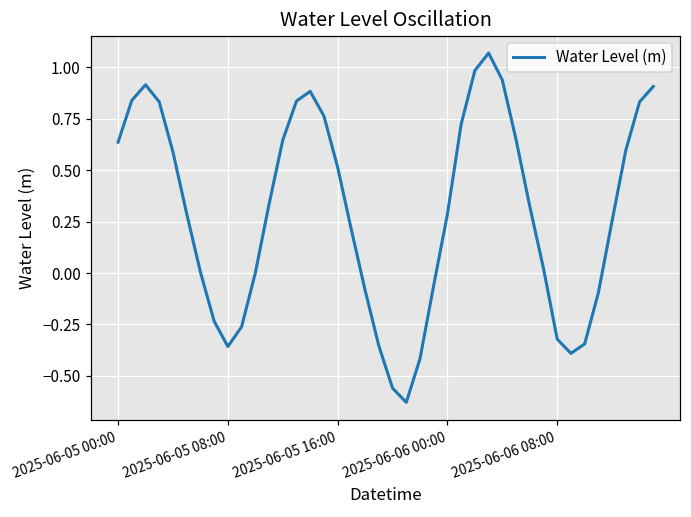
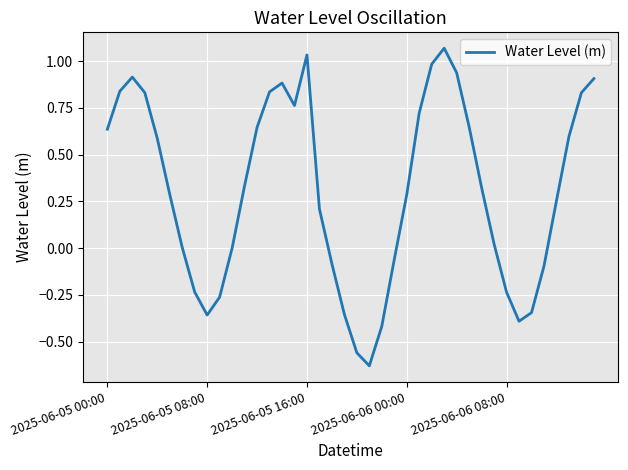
  {
    "2025-06-05 00:00": 0.64,
    "2025-06-05 08:00": -0.36,
-   "2025-06-05 16:00": 0.51,
+   "2025-06-05 16:00": 1.03,
    "2025-06-06 00:00": 0.29,
-   "2025-06-06 08:00": -0.32
+   "2025-06-06 08:00": -0.24
  }
